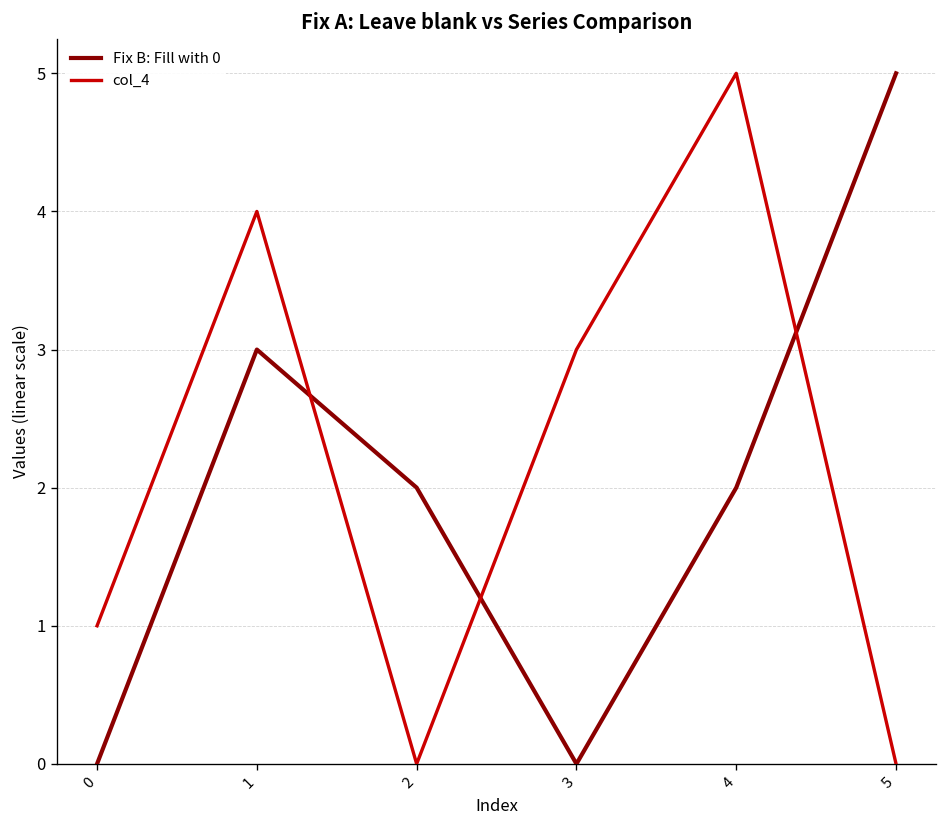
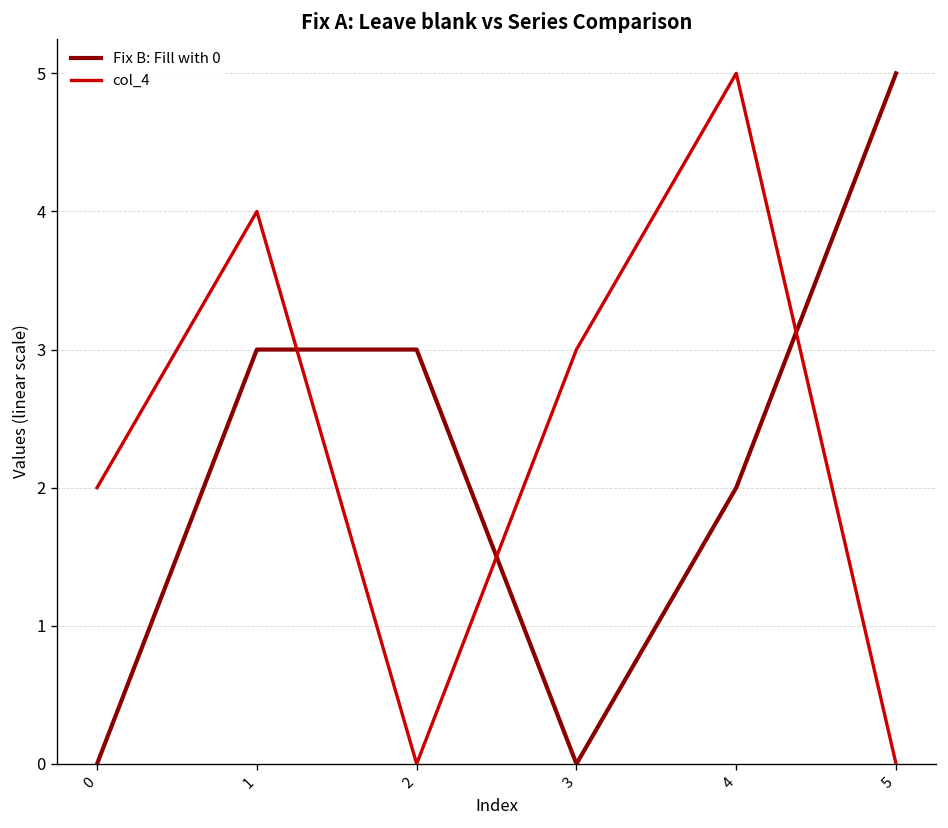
  {
    "Fix B: Fill with 0": {
      "0": 0,
      "1": 3,
-     "2": 2,
+     "2": 3,
      "3": 0,
      "4": 2,
      "5": 5
    },
    "col_4": {
-     "0": 1,
+     "0": 2,
      "1": 4,
      "2": 0,
      "3": 3,
      "4": 5,
      "5": 0
    }
  }
